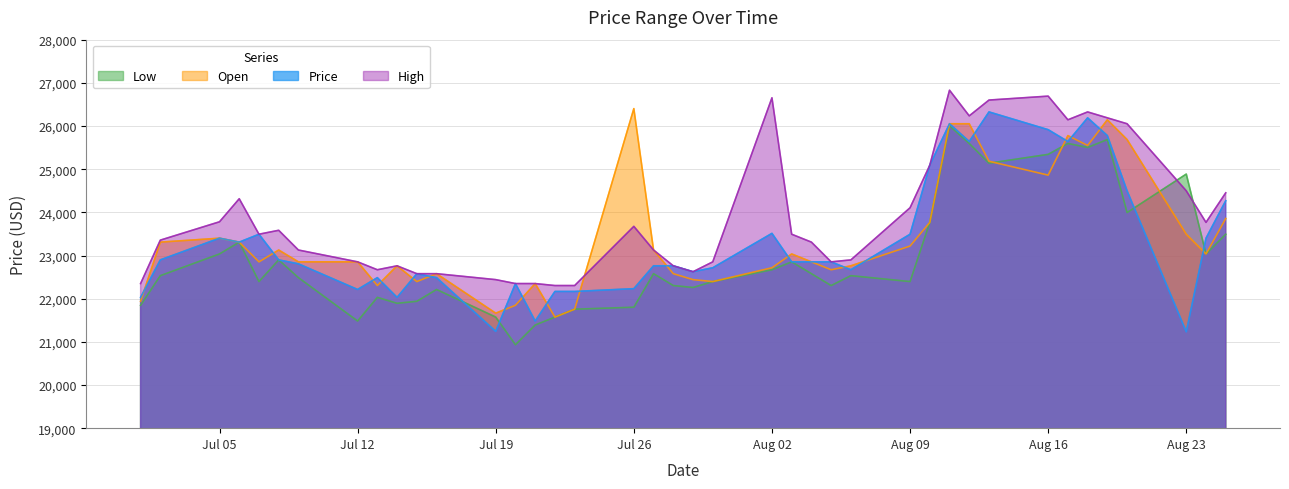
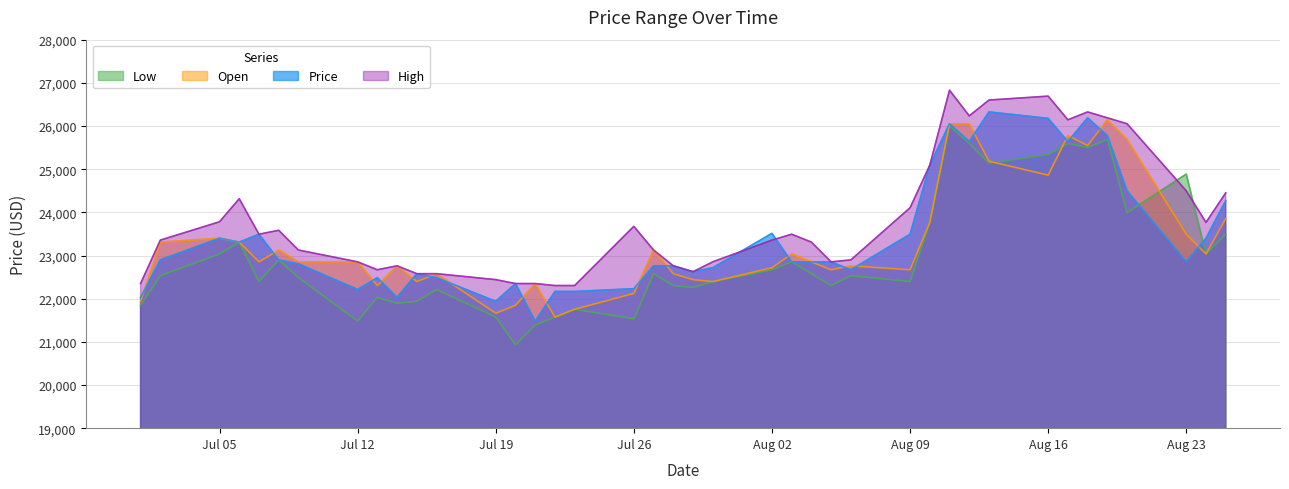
  {
    "Low": {
      "Jul 05": "23,000",
      "Jul 12": "21,500",
      "Jul 19": "21,600",
-     "Jul 26": "21,800",
+     "Jul 26": "21,500",
      "Aug 09": "22,400",
      "Aug 16": "25,300",
      "Aug 23": "24,900"
    },
    "Open": {
      "Jul 19": "21,700",
-     "Jul 26": "26,400",
-     "Aug 09": "23,200",
+     "Jul 26": "22,100",
+     "Aug 09": "22,700",
      "Aug 16": "24,900",
      "Aug 23": "23,500"
    },
    "Price": {
      "Jul 12": "22,200",
-     "Jul 19": "21,200",
+     "Jul 19": "21,900",
      "Jul 26": "22,200",
      "Aug 02": "23,500",
      "Aug 09": "23,500",
-     "Aug 16": "25,900",
-     "Aug 23": "21,200"
+     "Aug 16": "26,200",
+     "Aug 23": "22,900"
    },
    "High": {
      "Jul 05": "23,800",
      "Jul 19": "22,400",
      "Jul 26": "23,700",
-     "Aug 02": "26,700",
+     "Aug 02": "23,400",
      "Aug 09": "24,100",
      "Aug 16": "26,700",
      "Aug 23": "24,500"
    }
  }
